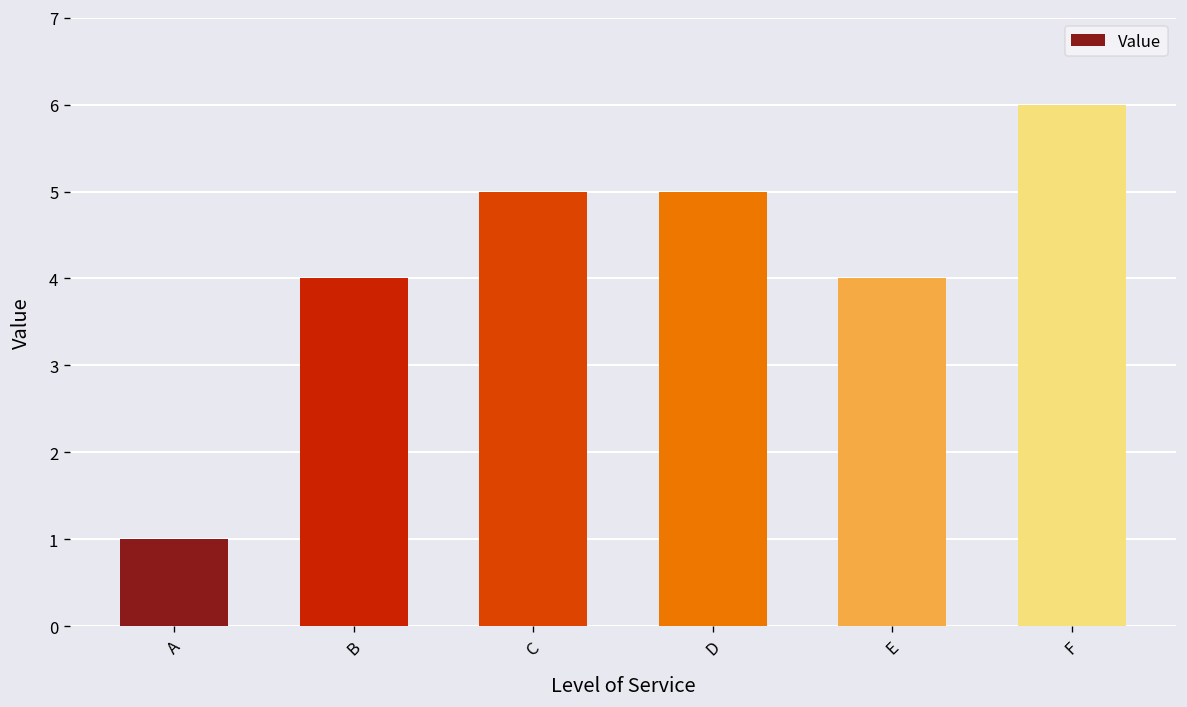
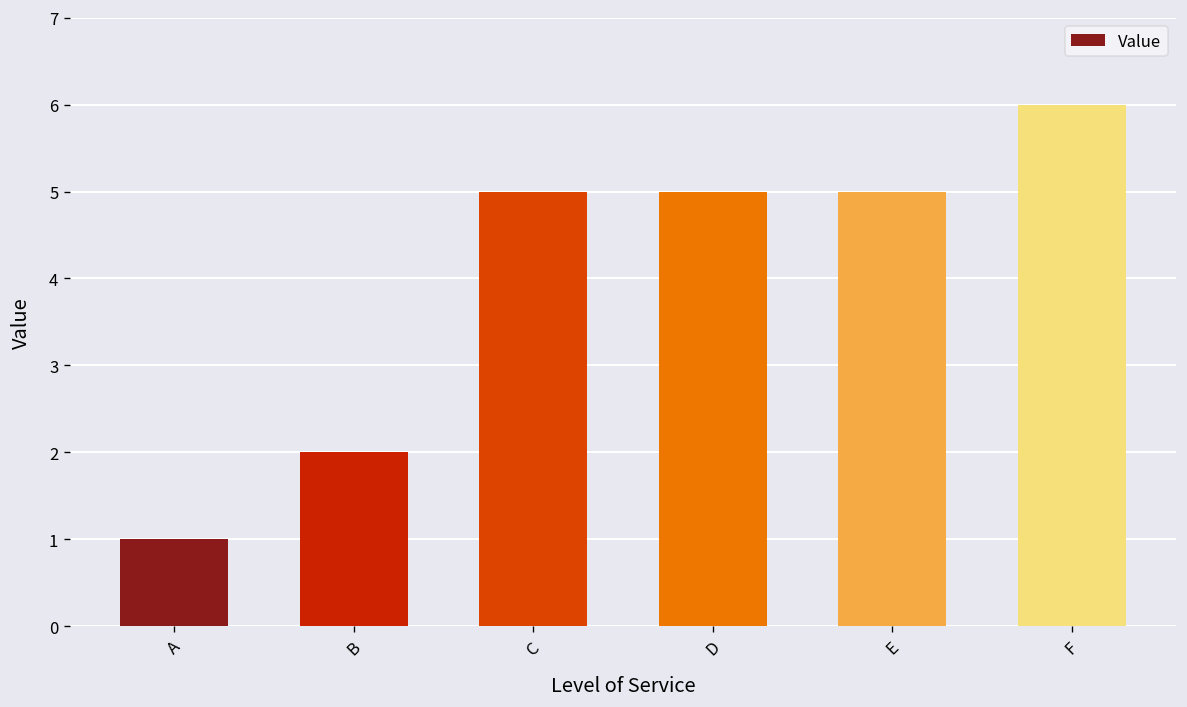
  {
    "A": 1,
-   "B": 4,
+   "B": 2,
    "C": 5,
    "D": 5,
-   "E": 4,
+   "E": 5,
    "F": 6
  }
